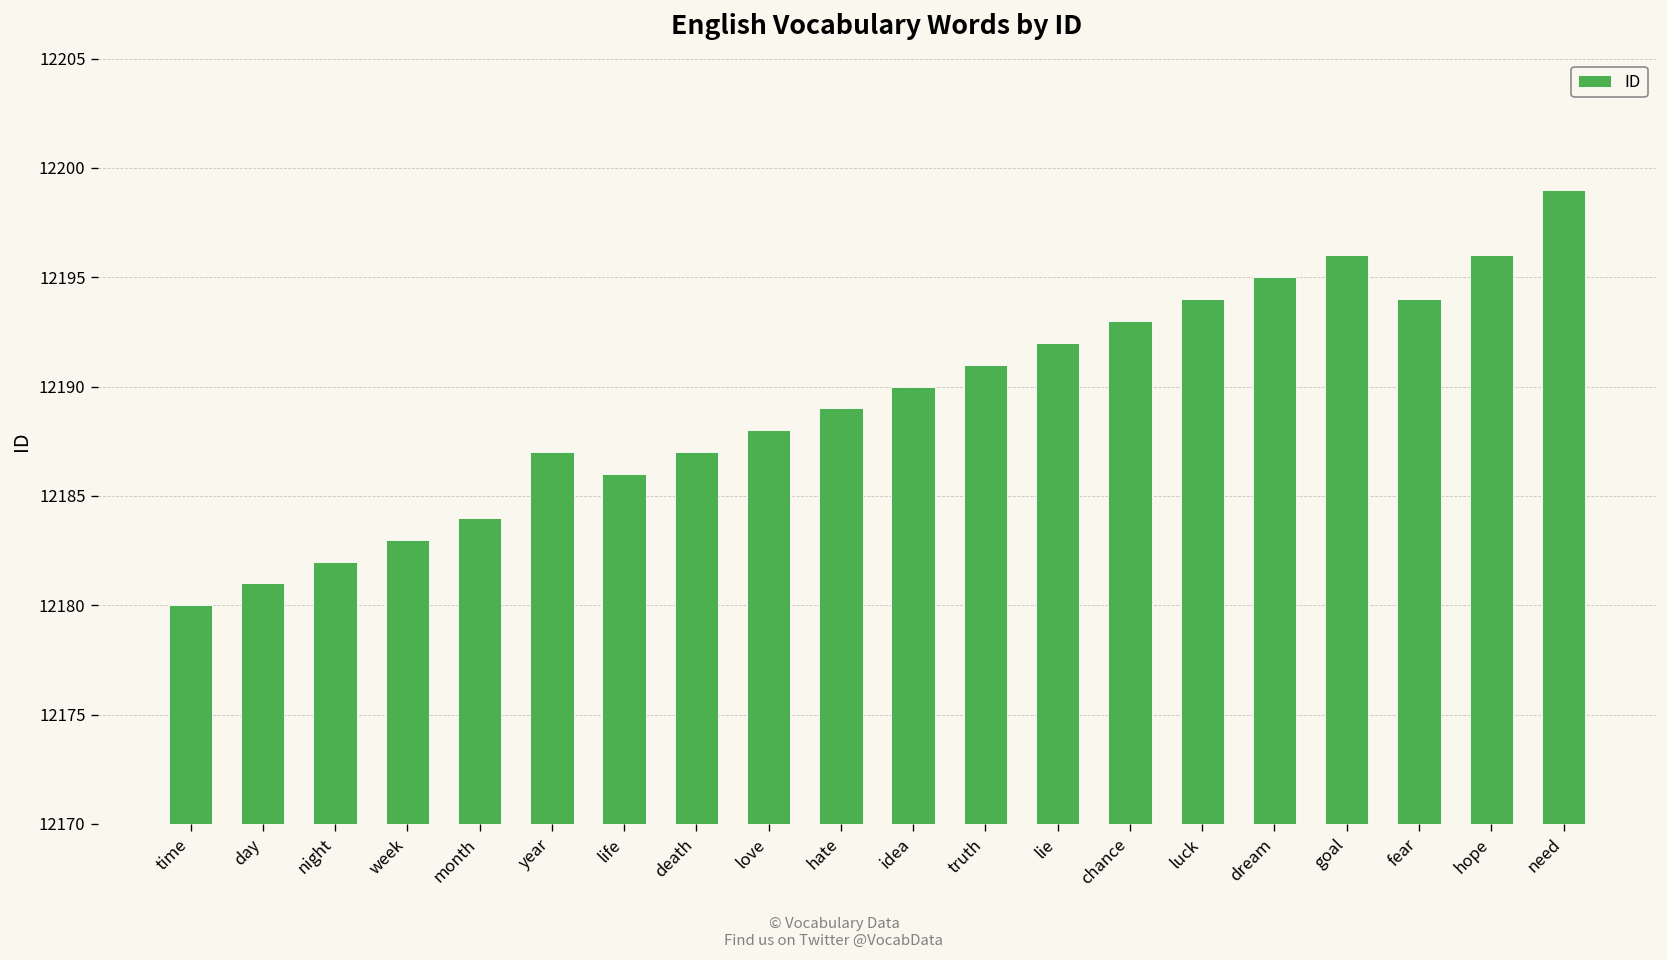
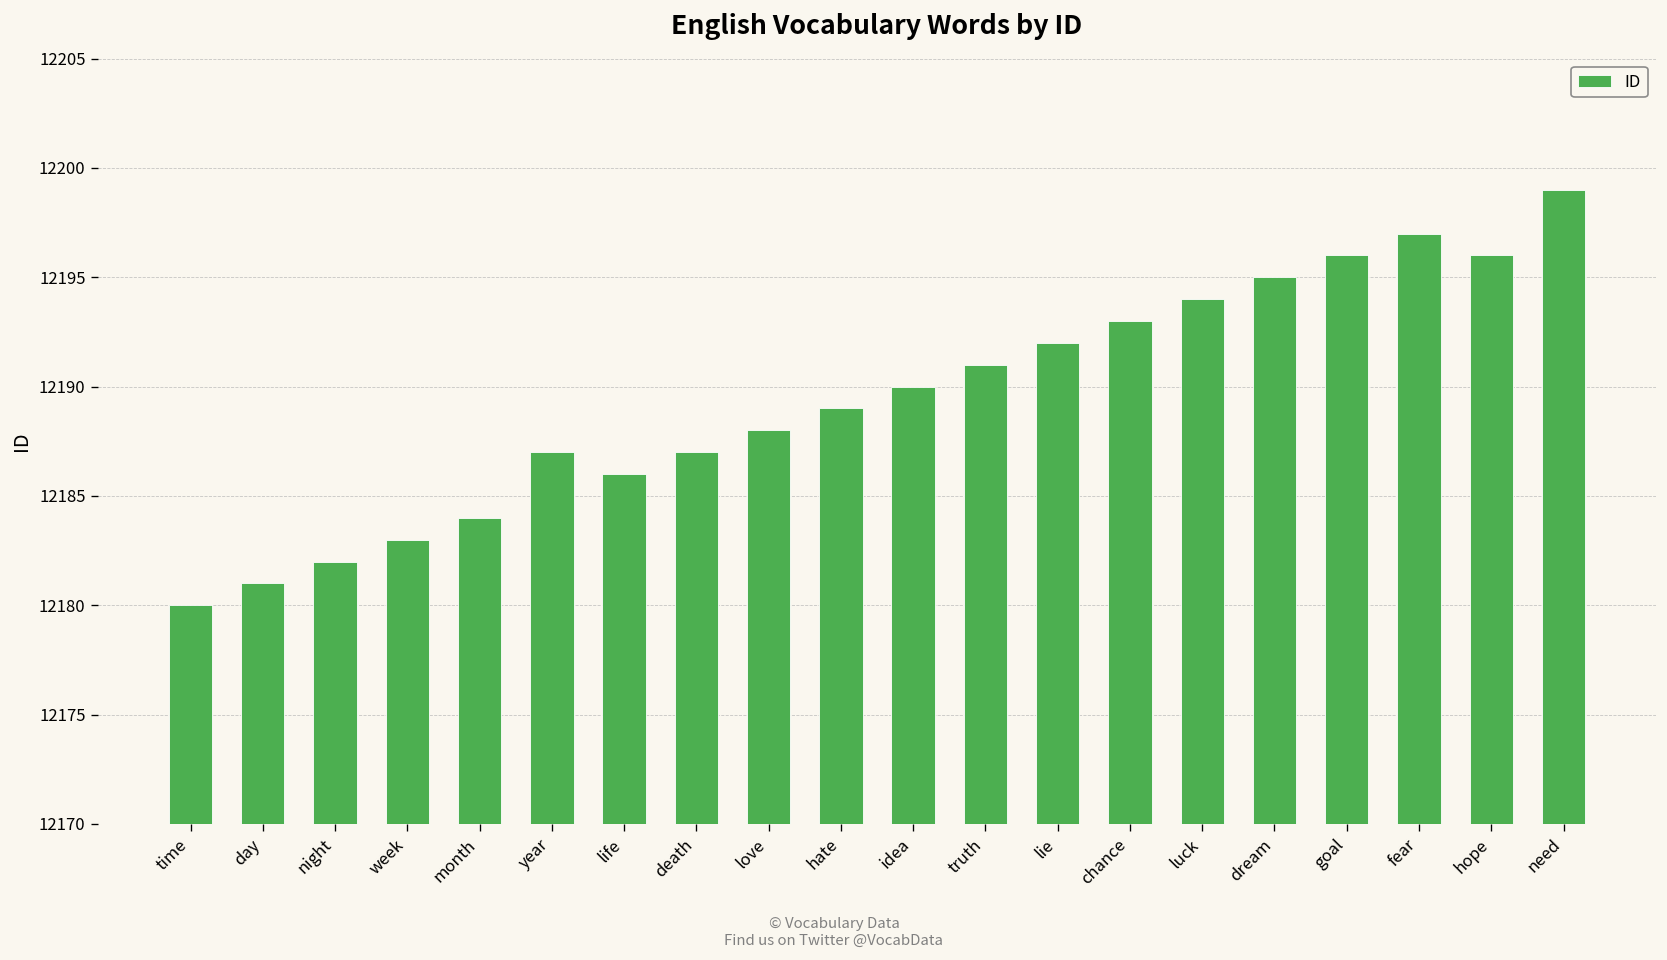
  {
    "time": 12180,
    "day": 12181,
    "night": 12182,
    "week": 12183,
    "month": 12184,
    "year": 12187,
    "life": 12186,
    "death": 12187,
    "love": 12188,
    "hate": 12189,
    "idea": 12190,
    "truth": 12191,
    "lie": 12192,
    "chance": 12193,
    "luck": 12194,
    "dream": 12195,
    "goal": 12196,
-   "fear": 12194,
+   "fear": 12197,
    "hope": 12196,
    "need": 12199
  }
